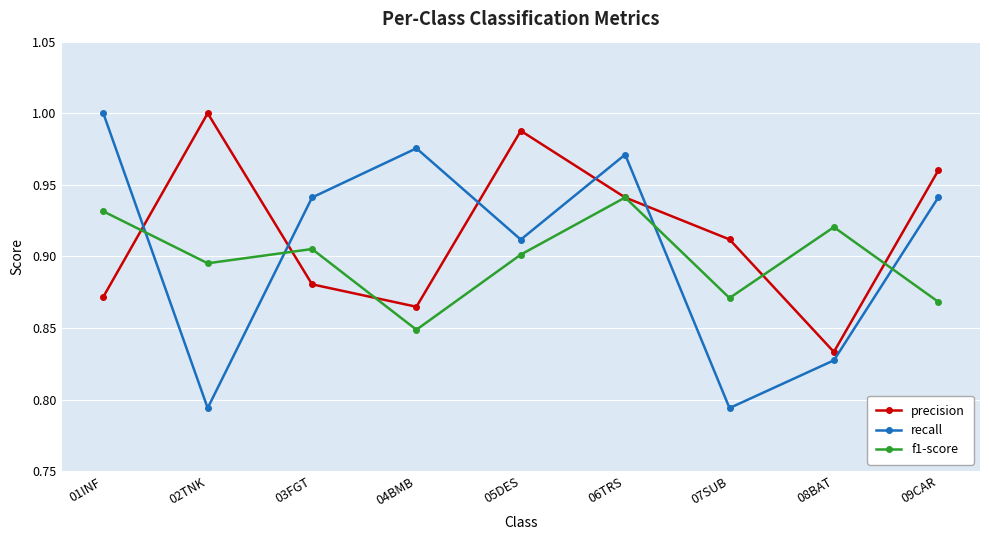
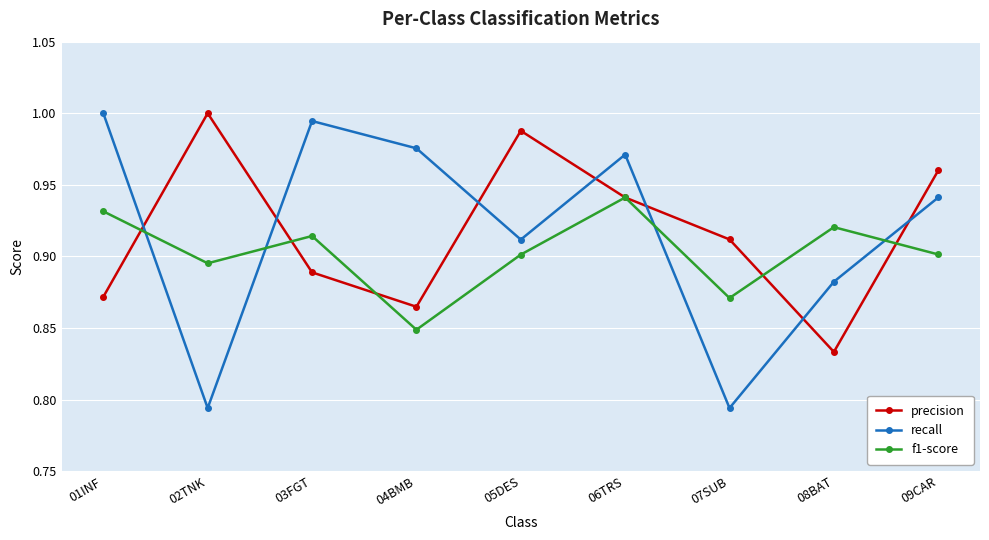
  {
    "precision": {
      "01INF": 0.872,
      "02TNK": 1.000,
-     "03FGT": 0.881,
+     "03FGT": 0.889,
      "04BMB": 0.865,
      "05DES": 0.988,
      "07SUB": 0.912,
      "08BAT": 0.833,
      "09CAR": 0.960
    },
    "recall": {
      "01INF": 1.000,
      "02TNK": 0.794,
-     "03FGT": 0.941,
+     "03FGT": 0.995,
      "04BMB": 0.976,
      "05DES": 0.912,
      "06TRS": 0.971,
      "07SUB": 0.794,
-     "08BAT": 0.827,
+     "08BAT": 0.882,
      "09CAR": 0.941
    },
    "f1-score": {
      "01INF": 0.932,
      "02TNK": 0.895,
-     "03FGT": 0.905,
+     "03FGT": 0.914,
      "04BMB": 0.849,
      "05DES": 0.901,
      "07SUB": 0.871,
      "08BAT": 0.920,
-     "09CAR": 0.868
+     "09CAR": 0.901
    }
  }
